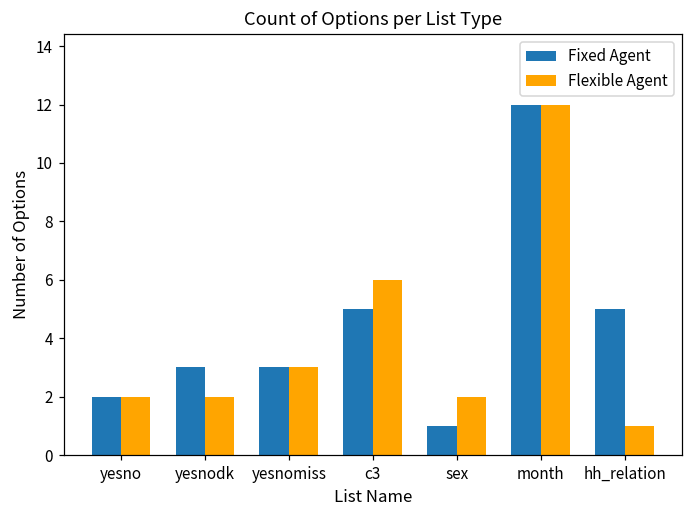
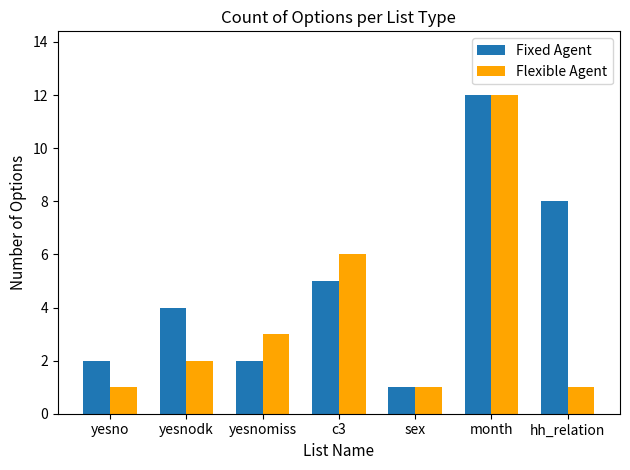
  {
    "Fixed Agent": {
      "yesno": 2,
-     "yesnodk": 3,
-     "yesnomiss": 3,
+     "yesnodk": 4,
+     "yesnomiss": 2,
      "c3": 5,
      "sex": 1,
      "month": 12,
-     "hh_relation": 5
+     "hh_relation": 8
    },
    "Flexible Agent": {
-     "yesno": 2,
+     "yesno": 1,
      "yesnodk": 2,
      "yesnomiss": 3,
      "c3": 6,
-     "sex": 2,
+     "sex": 1,
      "month": 12,
      "hh_relation": 1
    }
  }
